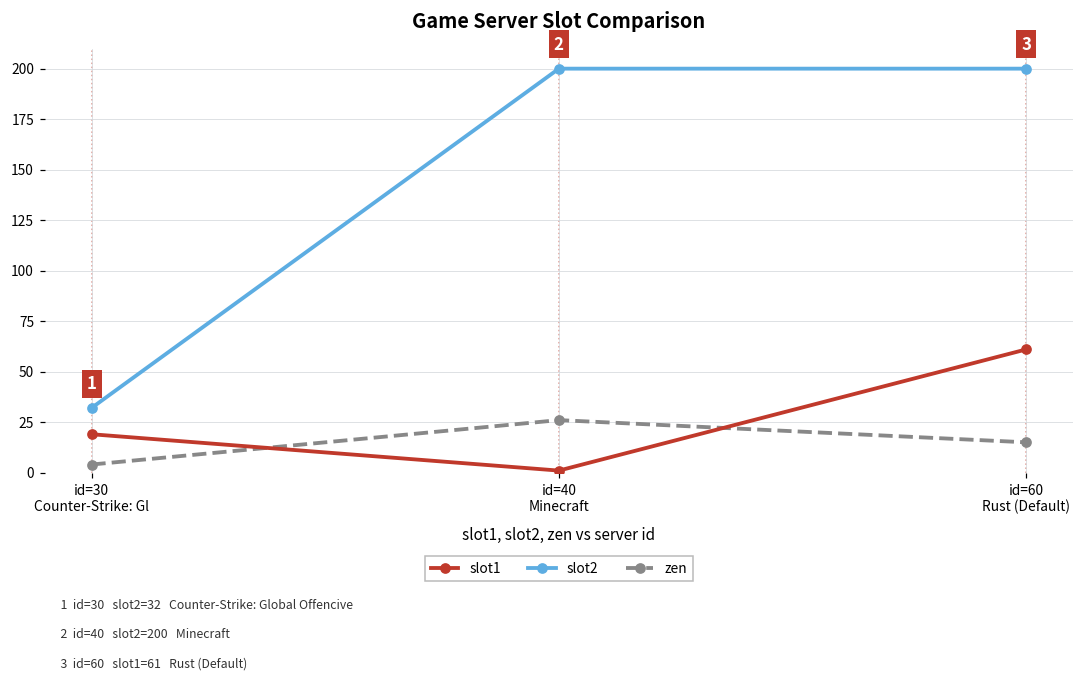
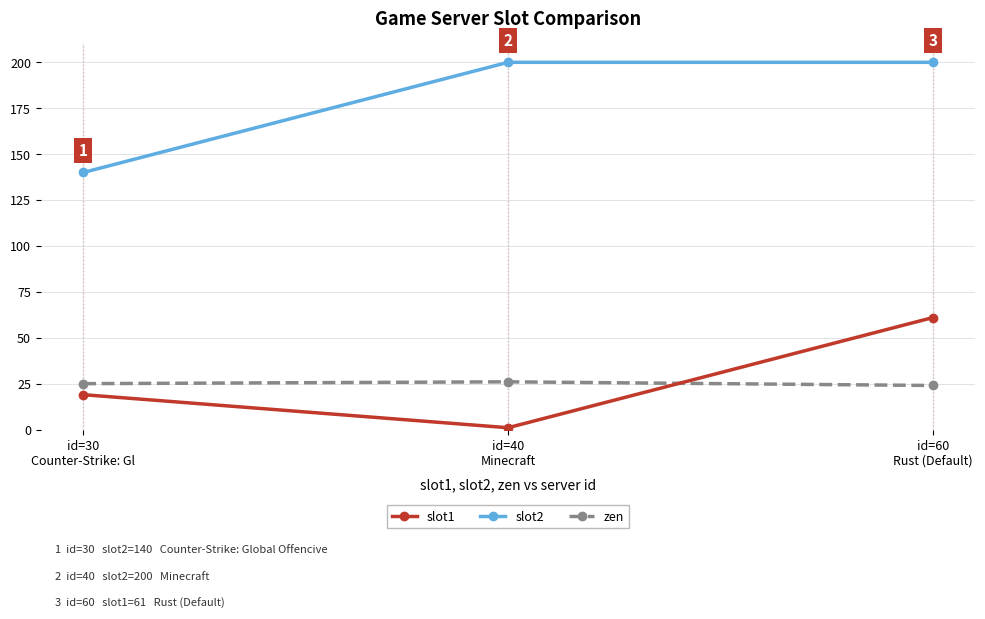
  {
    "slot1": {
      "id=30 Counter-Strike: Gl": 19,
      "id=40 Minecraft": 1,
      "id=60 Rust (Default)": 61
    },
    "slot2": {
-     "id=30 Counter-Strike: Gl": 32
+     "id=30 Counter-Strike: Gl": 140
    },
    "zen": {
-     "id=30 Counter-Strike: Gl": 4,
+     "id=30 Counter-Strike: Gl": 25,
      "id=40 Minecraft": 26,
-     "id=60 Rust (Default)": 15
+     "id=60 Rust (Default)": 24
    }
  }
